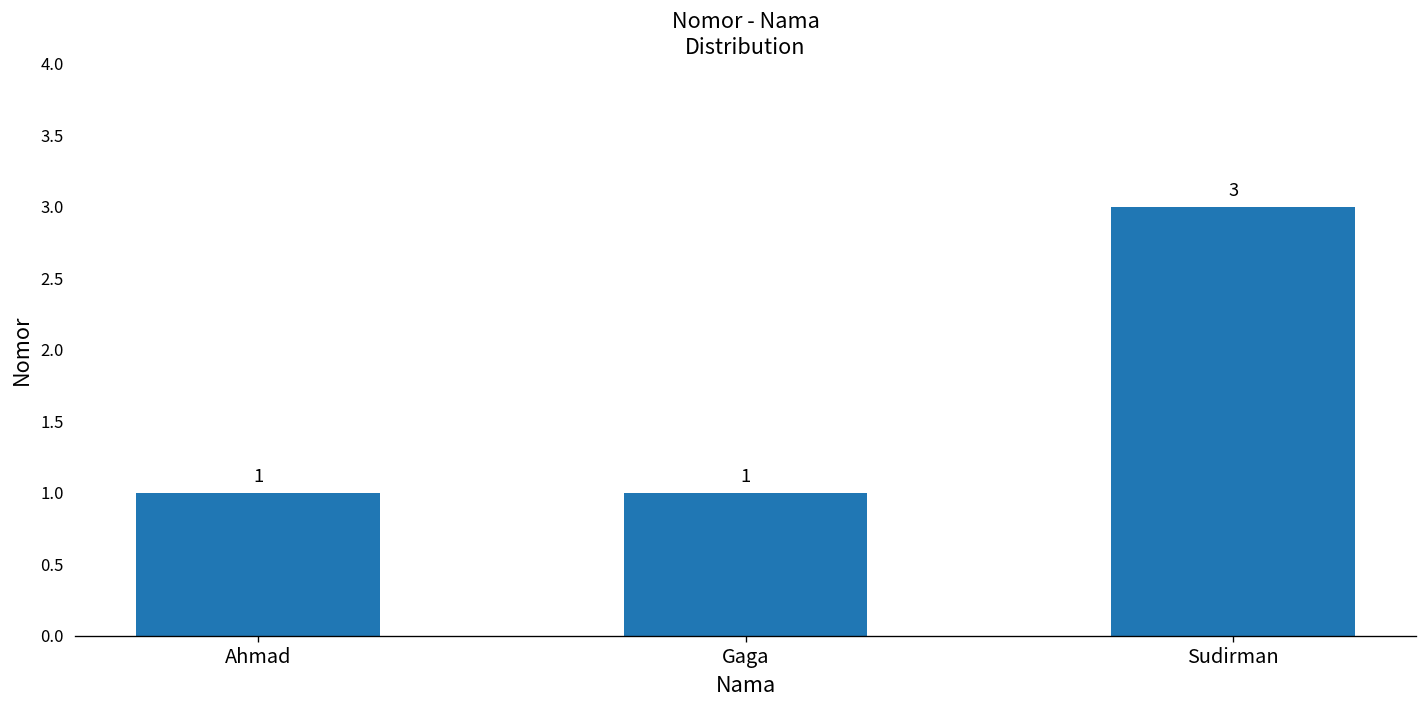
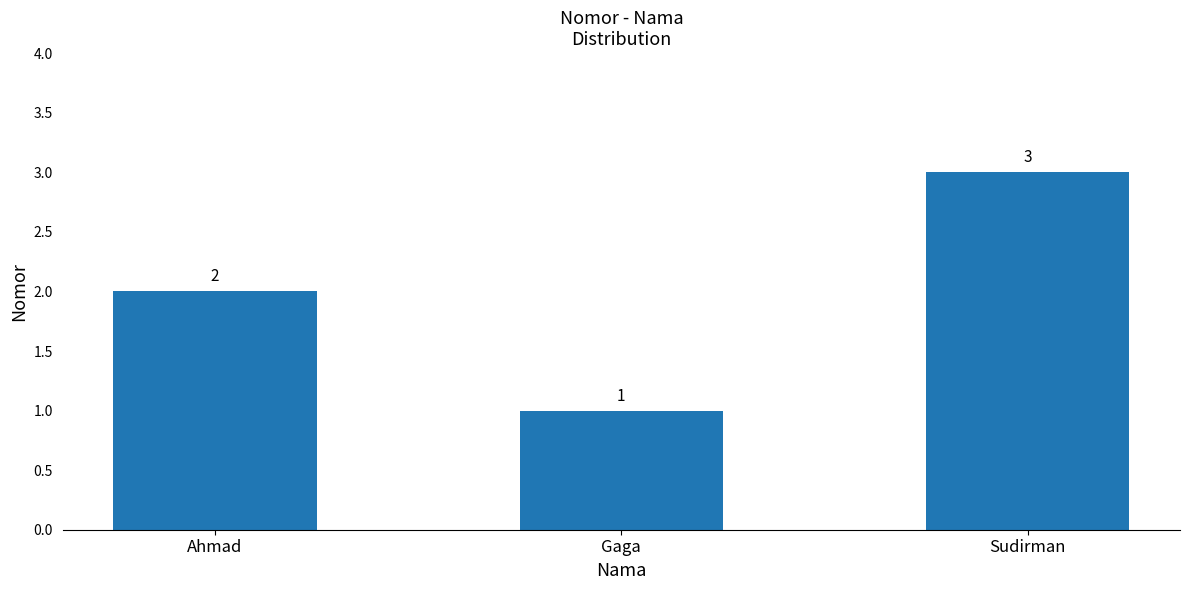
  {
-   "Ahmad": 1,
+   "Ahmad": 2,
    "Gaga": 1,
    "Sudirman": 3
  }
